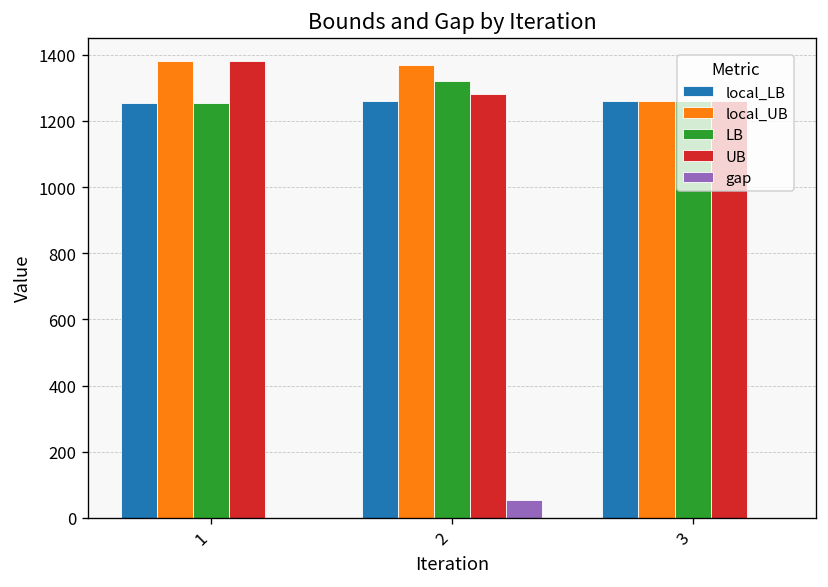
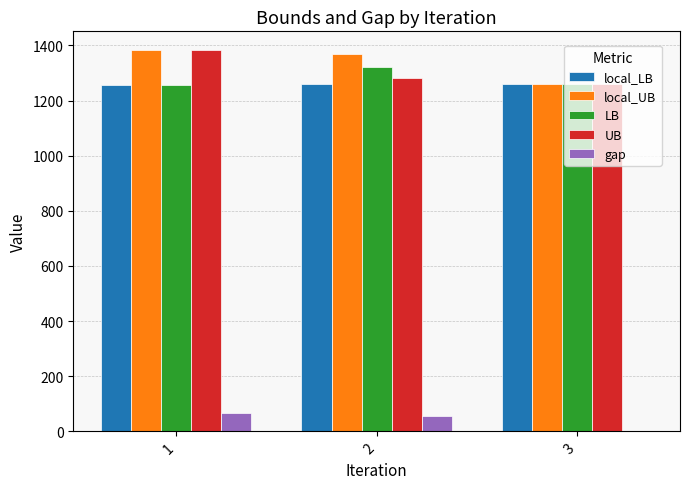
  {
    "local_LB": {
      "1": 1250,
      "2": 1260,
      "3": 1260
    },
    "local_UB": {
      "1": 1380,
      "2": 1370,
      "3": 1260
    },
    "LB": {
      "1": 1250,
      "2": 1320
    },
    "UB": {
      "1": 1380,
      "2": 1280
    },
    "gap": {
-     "1": 0,
+     "1": 70,
      "2": 50,
      "3": 0
    }
  }
